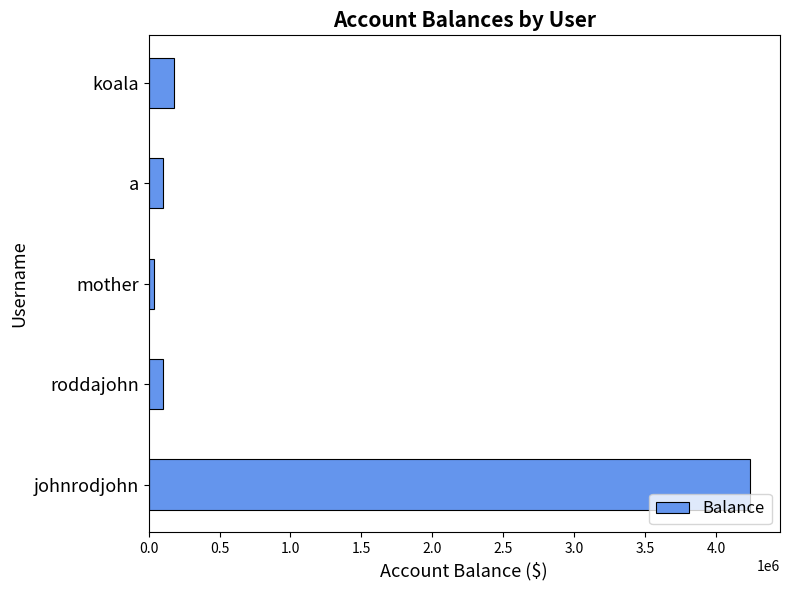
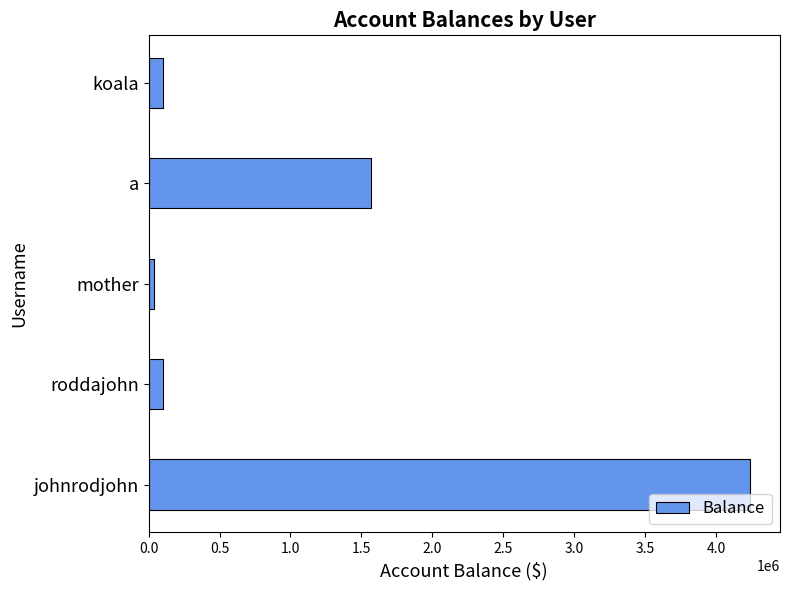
  {
-   "koala": 180000,
-   "a": 100000,
+   "koala": 100000,
+   "a": 1570000,
    "mother": 40000,
    "roddajohn": 100000,
    "johnrodjohn": 4240000
  }
